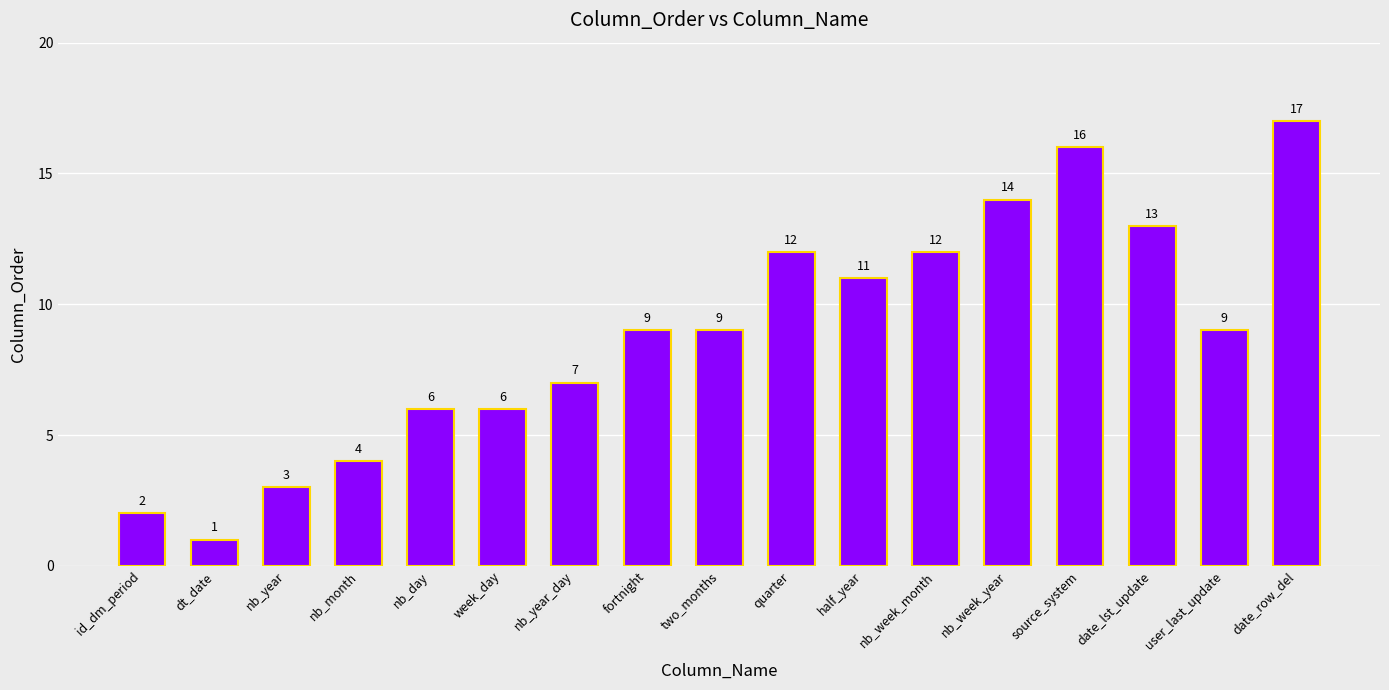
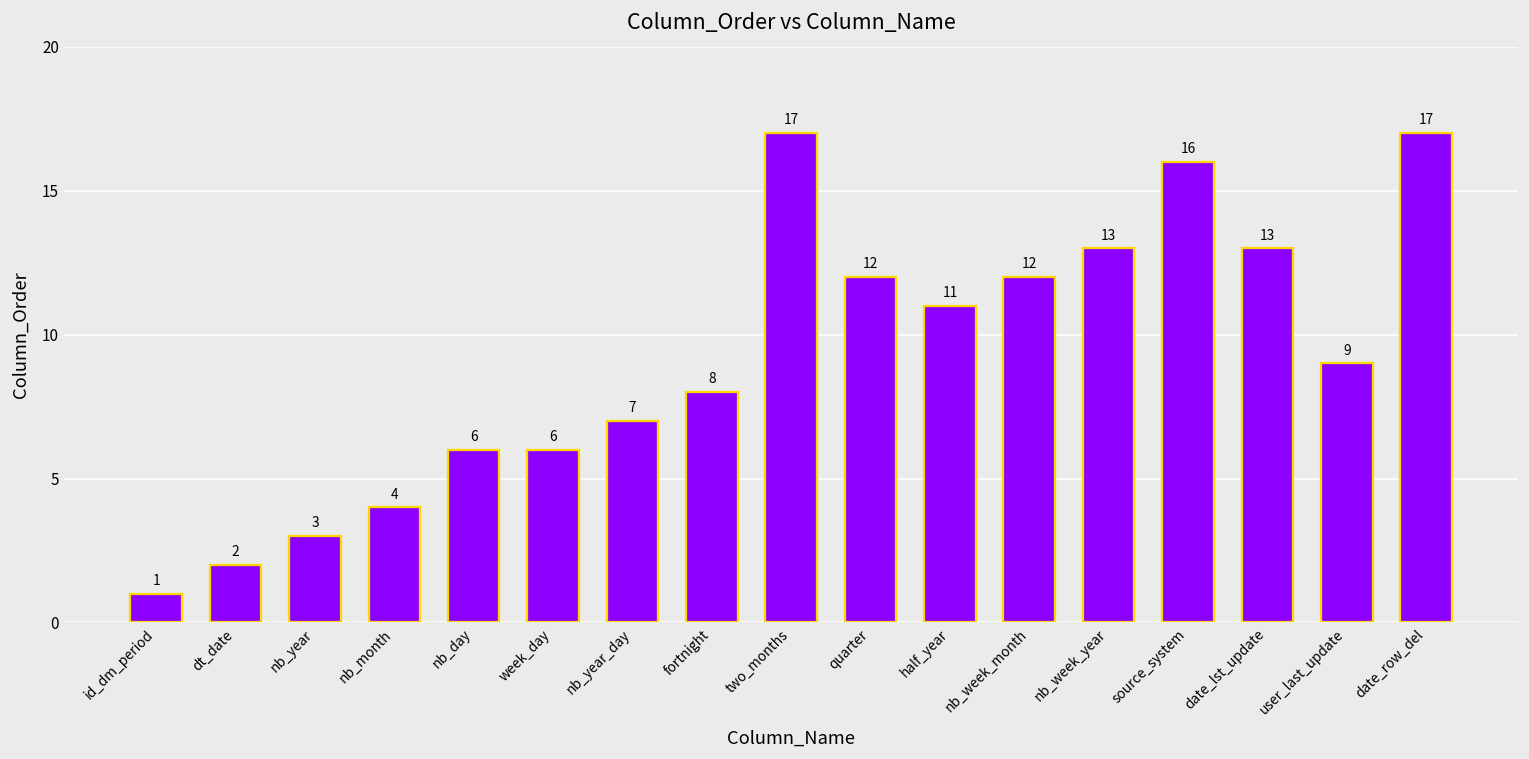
  {
-   "id_dm_period": 2,
-   "dt_date": 1,
+   "id_dm_period": 1,
+   "dt_date": 2,
    "nb_year": 3,
    "nb_month": 4,
    "nb_day": 6,
    "week_day": 6,
    "nb_year_day": 7,
-   "fortnight": 9,
-   "two_months": 9,
+   "fortnight": 8,
+   "two_months": 17,
    "quarter": 12,
    "half_year": 11,
    "nb_week_month": 12,
-   "nb_week_year": 14,
+   "nb_week_year": 13,
    "source_system": 16,
    "date_lst_update": 13,
    "user_last_update": 9,
    "date_row_del": 17
  }
